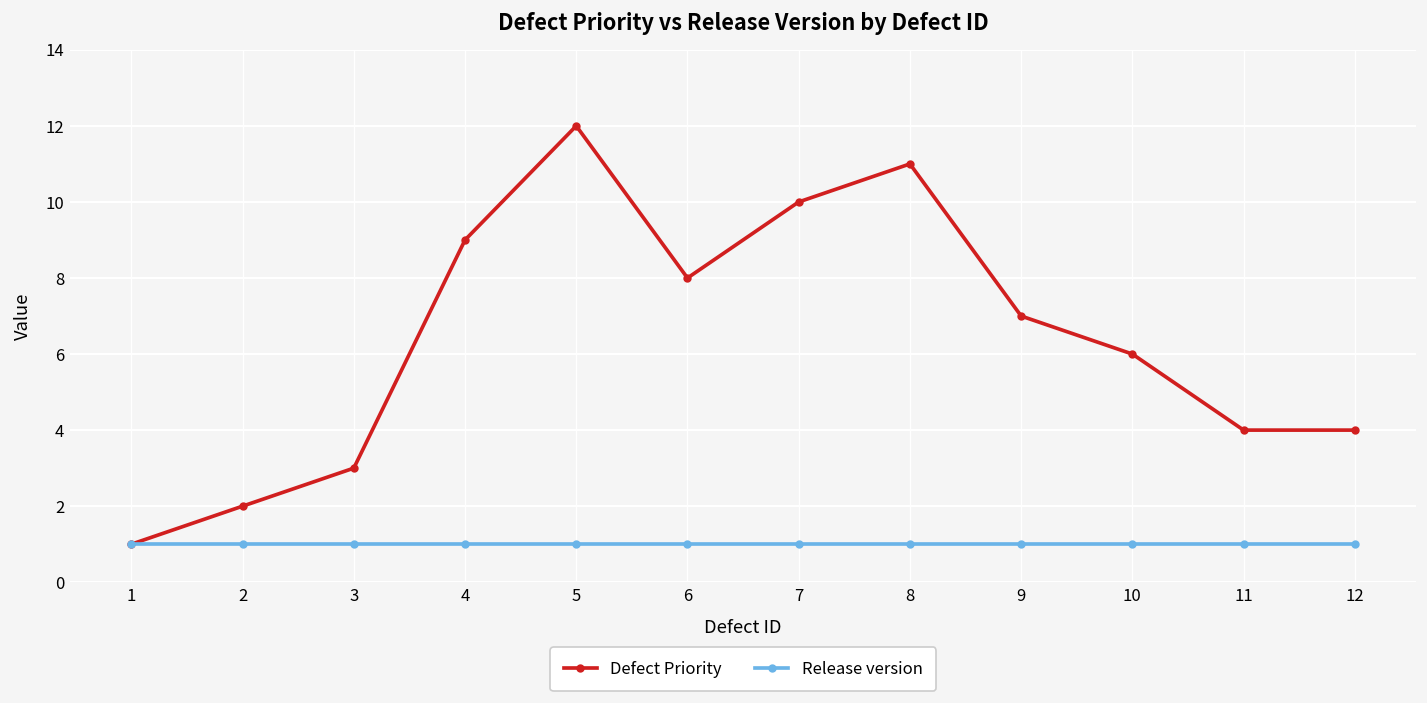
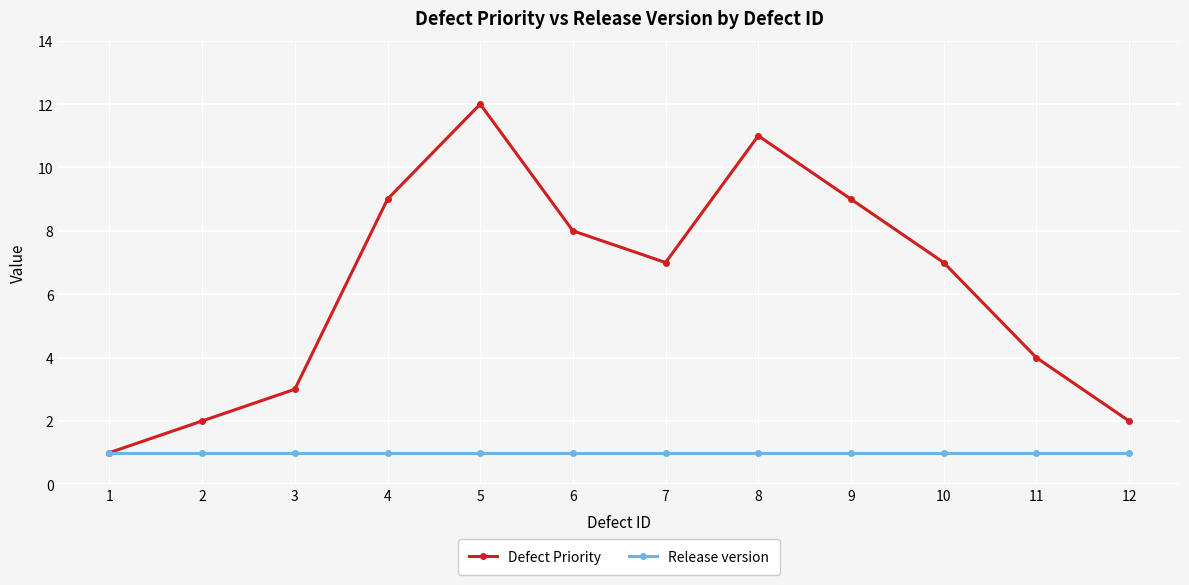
  {
    "Defect Priority": {
      "2": 2,
      "3": 3,
      "4": 9,
      "5": 12,
      "6": 8,
-     "7": 10,
+     "7": 7,
      "8": 11,
-     "9": 7,
-     "10": 6,
+     "9": 9,
+     "10": 7,
      "11": 4,
-     "12": 4
+     "12": 2
    },
    "Release version": {
      "2": 1,
      "3": 1,
      "4": 1,
      "5": 1,
      "6": 1,
      "7": 1,
      "8": 1,
      "9": 1,
      "10": 1,
      "11": 1,
      "12": 1
    }
  }
